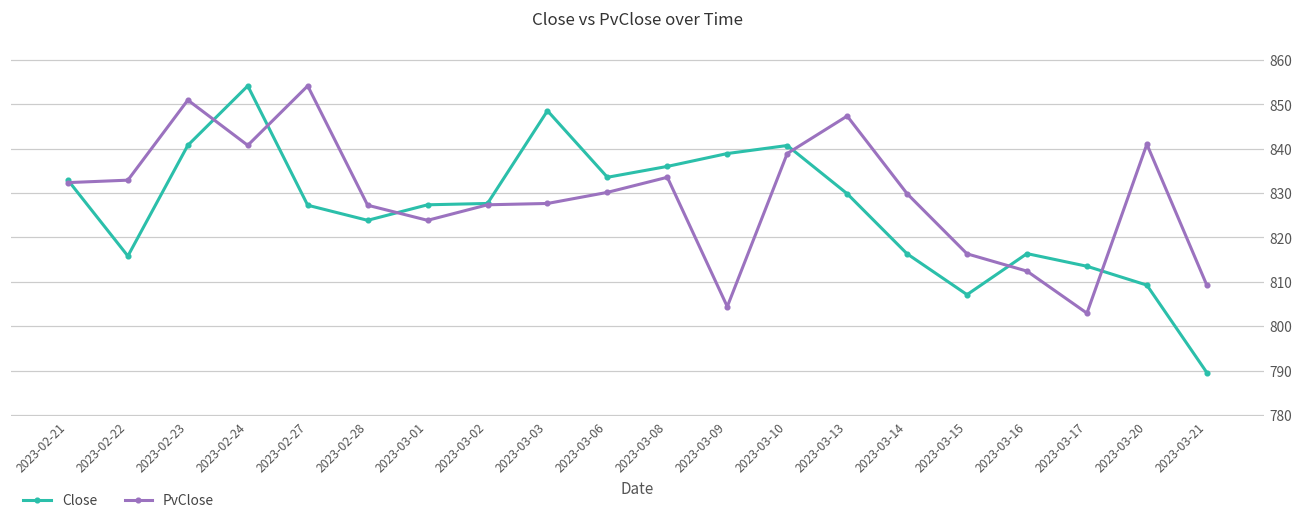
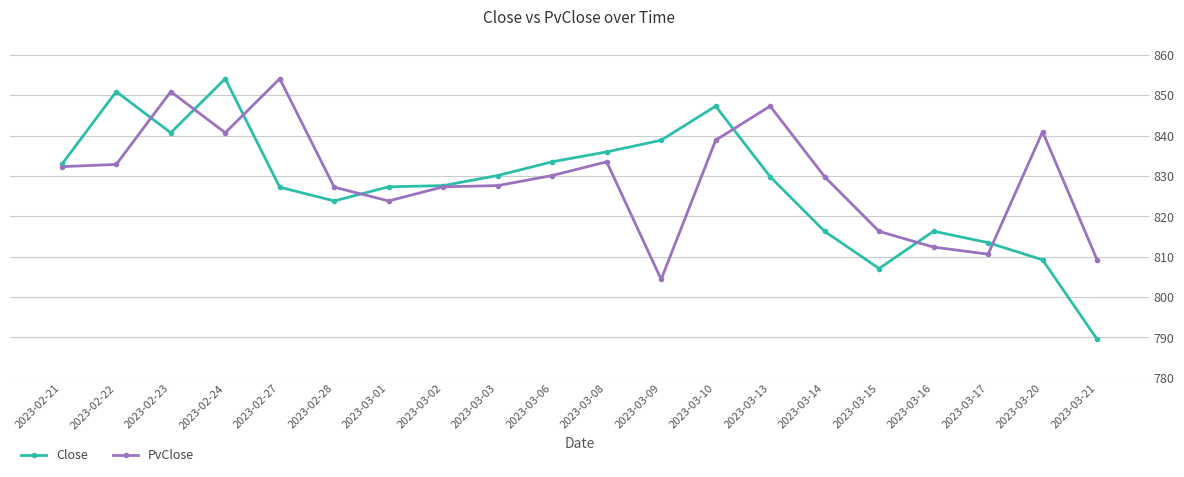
  {
    "Close": {
-     "2023-02-22": 816,
+     "2023-02-22": 851,
      "2023-02-23": 841,
      "2023-02-24": 854,
      "2023-02-27": 827,
      "2023-02-28": 824,
      "2023-03-01": 827,
-     "2023-03-03": 849,
+     "2023-03-03": 830,
      "2023-03-06": 834,
      "2023-03-08": 836,
      "2023-03-09": 839,
-     "2023-03-10": 841,
+     "2023-03-10": 847,
      "2023-03-13": 830,
      "2023-03-14": 816,
      "2023-03-15": 807,
      "2023-03-16": 816,
      "2023-03-17": 814,
      "2023-03-20": 809,
      "2023-03-21": 790
    },
    "PvClose": {
      "2023-02-22": 833,
      "2023-02-23": 851,
      "2023-02-24": 841,
      "2023-02-27": 854,
      "2023-02-28": 827,
      "2023-03-01": 824,
      "2023-03-03": 828,
      "2023-03-06": 830,
      "2023-03-08": 834,
      "2023-03-09": 804,
      "2023-03-10": 839,
      "2023-03-13": 847,
      "2023-03-14": 830,
      "2023-03-15": 816,
      "2023-03-16": 812,
-     "2023-03-17": 803,
+     "2023-03-17": 811,
      "2023-03-20": 841,
      "2023-03-21": 809
    }
  }
